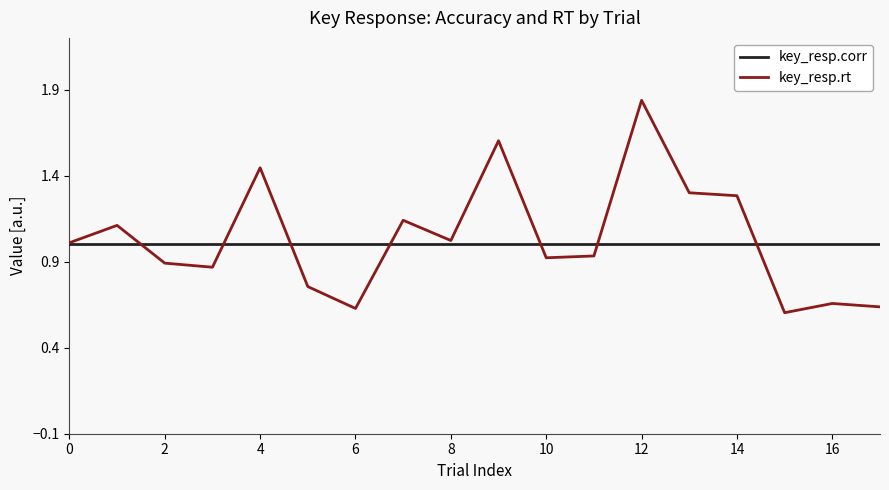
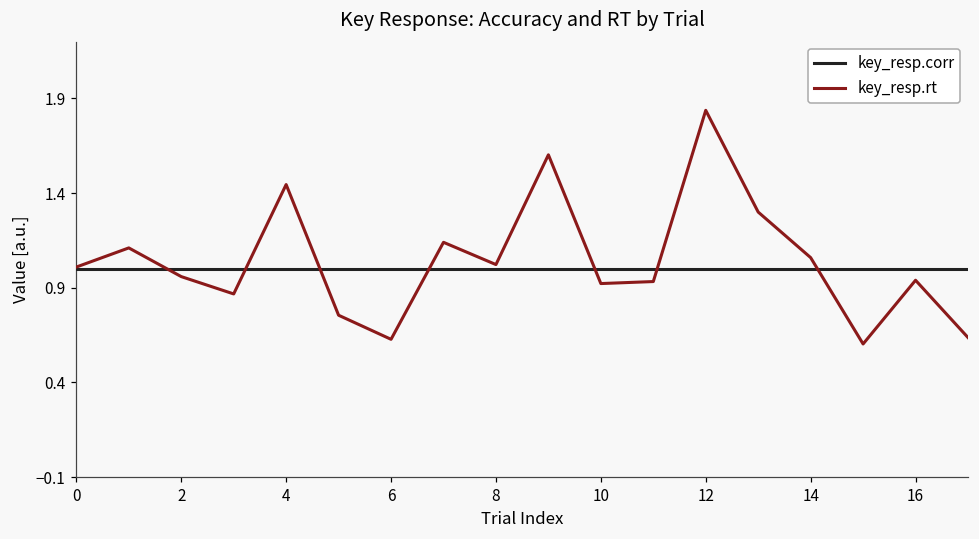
  {
    "key_resp.corr": {
      "2": 1.00,
      "4": 1.00,
      "6": 1.00,
      "8": 1.00,
      "10": 1.00,
      "12": 1.00,
      "14": 1.00,
      "16": 1.00
    },
    "key_resp.rt": {
-     "2": 0.89,
+     "2": 0.96,
      "4": 1.45,
      "6": 0.63,
      "8": 1.02,
      "10": 0.92,
      "12": 1.84,
-     "14": 1.28,
-     "16": 0.66
+     "14": 1.06,
+     "16": 0.94
    }
  }
